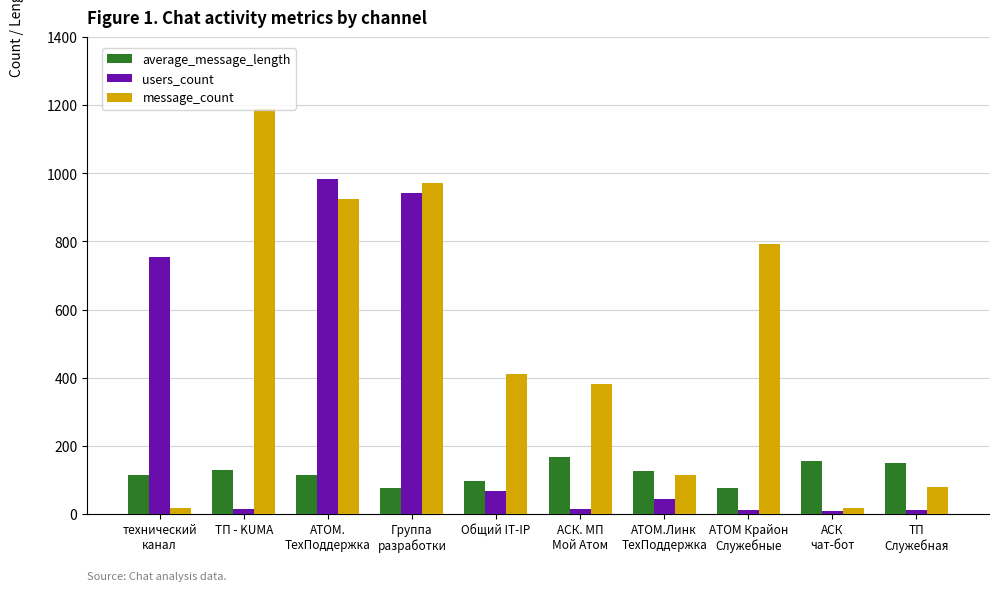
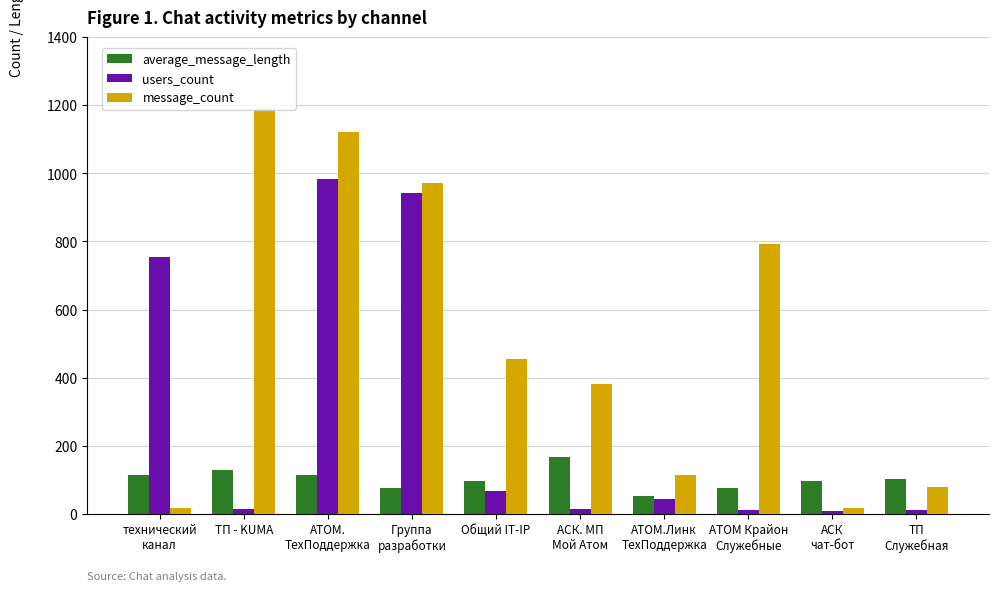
  {
    "average_message_length": {
      "технический канал": 110,
      "ТП - KUMA": 130,
      "АТОМ. ТехПоддержка": 110,
      "Группа разработки": 80,
      "Общий IT-IP": 100,
      "АСК. МП Мой Атом": 170,
-     "АТОМ.Линк ТехПоддержка": 120,
+     "АТОМ.Линк ТехПоддержка": 50,
      "АТОМ Крайон Служебные": 80,
-     "АСК чат-бот": 150,
-     "ТП Служебная": 150
+     "АСК чат-бот": 100,
+     "ТП Служебная": 100
    },
    "users_count": {
      "технический канал": 750,
      "ТП - KUMA": 20,
      "АТОМ. ТехПоддержка": 980,
      "Группа разработки": 940,
      "Общий IT-IP": 70,
      "АСК. МП Мой Атом": 10,
      "АТОМ.Линк ТехПоддержка": 40,
      "АТОМ Крайон Служебные": 10,
      "АСК чат-бот": 10,
      "ТП Служебная": 10
    },
    "message_count": {
      "технический канал": 20,
-     "АТОМ. ТехПоддержка": 930,
+     "АТОМ. ТехПоддержка": 1120,
      "Группа разработки": 970,
-     "Общий IT-IP": 410,
+     "Общий IT-IP": 460,
      "АСК. МП Мой Атом": 380,
      "АТОМ.Линк ТехПоддержка": 120,
      "АТОМ Крайон Служебные": 790,
      "АСК чат-бот": 20,
      "ТП Служебная": 80
    }
  }
